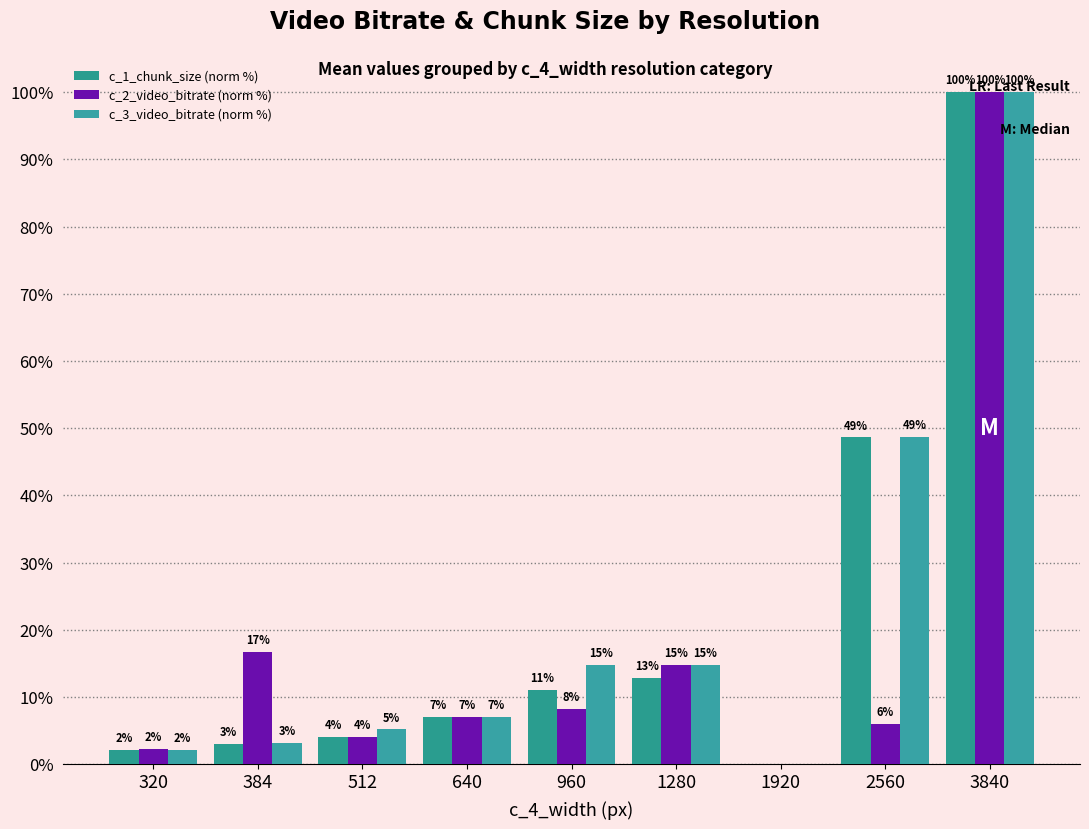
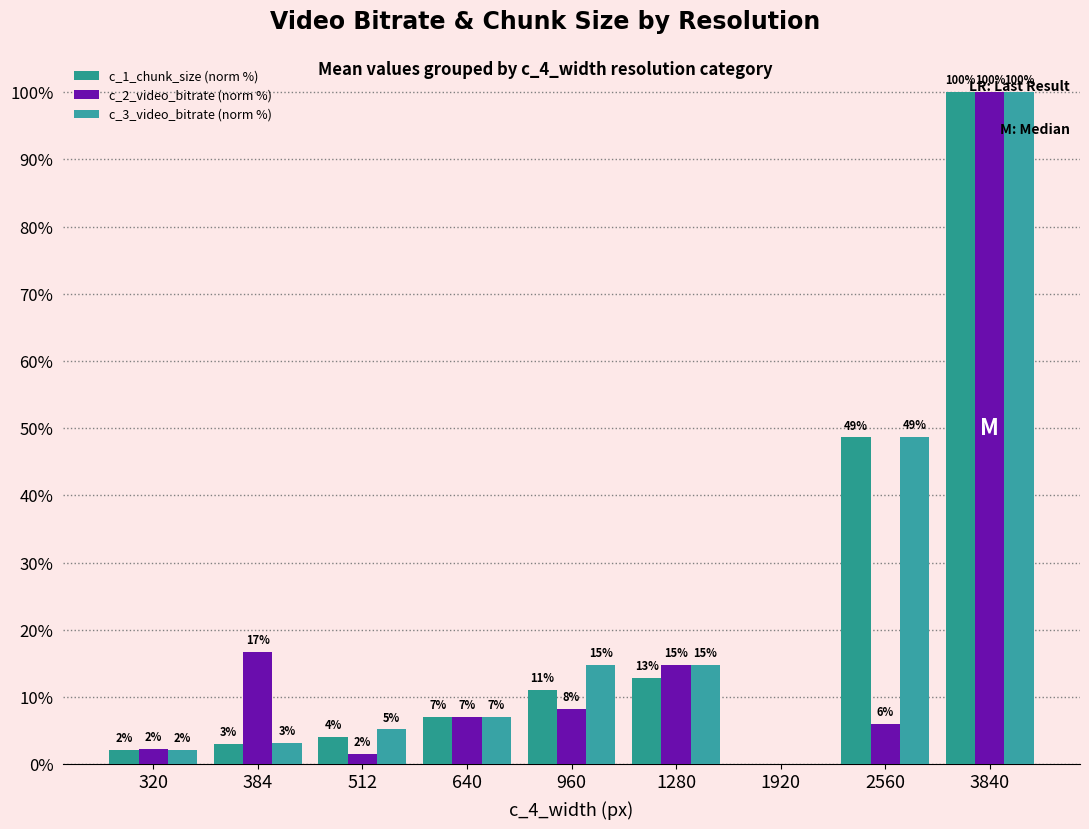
  {
    "c_2_video_bitrate (norm %)": {
      "320": "2%",
      "384": "17%",
-     "512": "4%",
+     "512": "2%",
      "640": "7%",
      "960": "8%",
      "1280": "15%",
      "2560": "6%"
    }
  }
